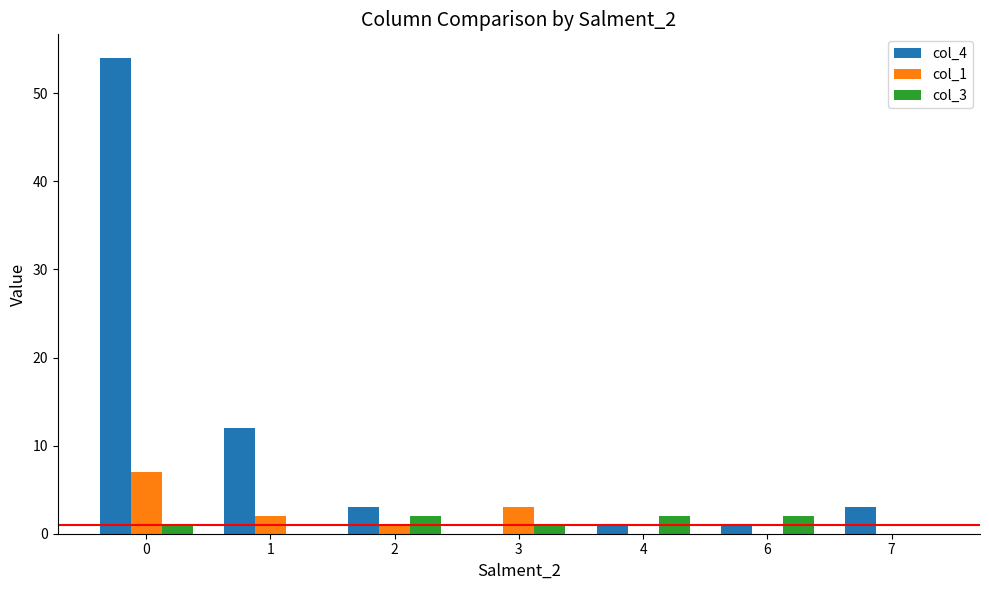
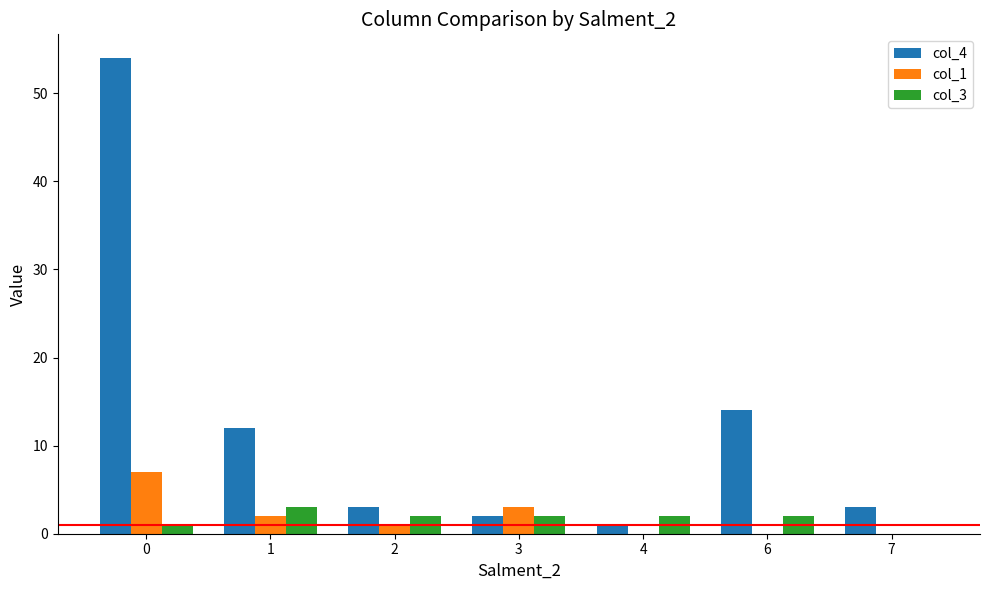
  {
    "col_4": {
      "0": 54,
      "1": 12,
      "2": 3,
-     "3": 0,
+     "3": 2,
      "4": 1,
-     "6": 1,
+     "6": 14,
      "7": 3
    },
    "col_1": {
      "0": 7,
      "1": 2,
      "2": 1,
      "3": 3,
      "4": 0,
      "6": 0,
      "7": 0
    },
    "col_3": {
      "0": 1,
-     "1": 0,
+     "1": 3,
      "2": 2,
-     "3": 1,
+     "3": 2,
      "4": 2,
      "6": 2,
      "7": 0
    }
  }
